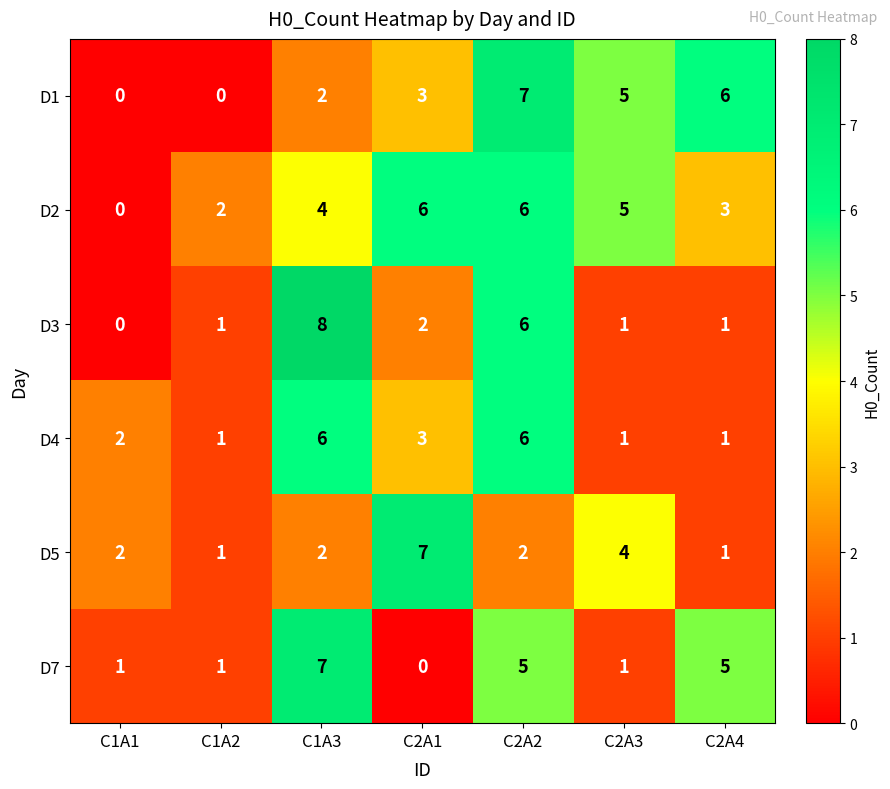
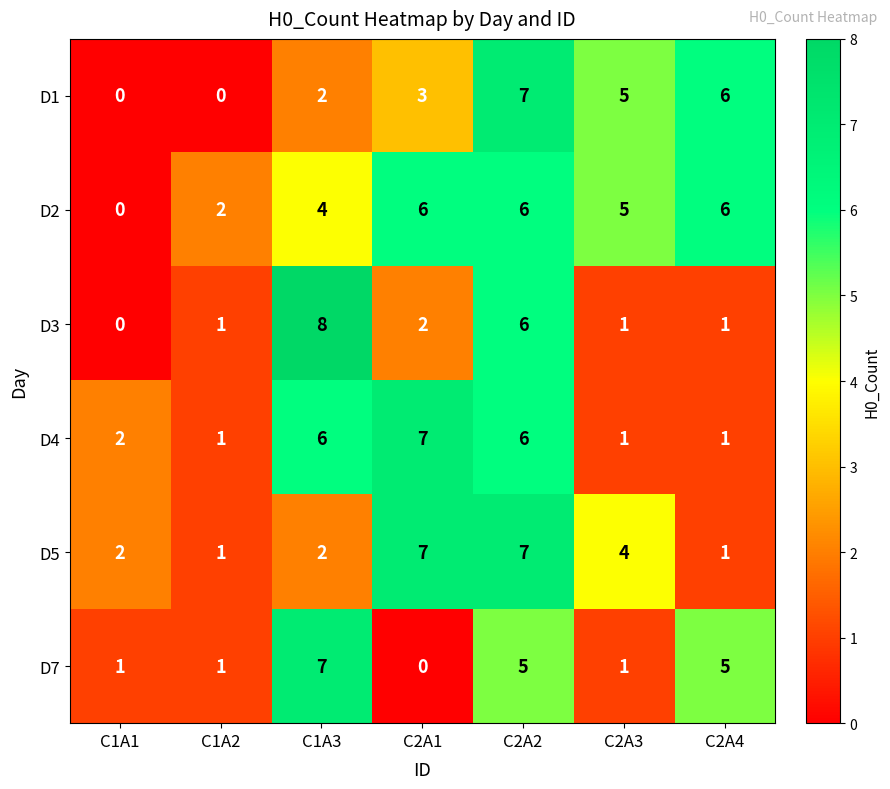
  {
    "D1": {
      "C1A1": 0,
      "C1A2": 0,
      "C1A3": 2,
      "C2A1": 3,
      "C2A2": 7,
      "C2A3": 5,
      "C2A4": 6
    },
    "D2": {
      "C1A1": 0,
      "C1A2": 2,
      "C1A3": 4,
      "C2A1": 6,
      "C2A2": 6,
      "C2A3": 5,
-     "C2A4": 3
+     "C2A4": 6
    },
    "D3": {
      "C1A1": 0,
      "C1A2": 1,
      "C1A3": 8,
      "C2A1": 2,
      "C2A2": 6,
      "C2A3": 1,
      "C2A4": 1
    },
    "D4": {
      "C1A1": 2,
      "C1A2": 1,
      "C1A3": 6,
-     "C2A1": 3,
+     "C2A1": 7,
      "C2A2": 6,
      "C2A3": 1,
      "C2A4": 1
    },
    "D5": {
      "C1A1": 2,
      "C1A2": 1,
      "C1A3": 2,
      "C2A1": 7,
-     "C2A2": 2,
+     "C2A2": 7,
      "C2A3": 4,
      "C2A4": 1
    },
    "D7": {
      "C1A1": 1,
      "C1A2": 1,
      "C1A3": 7,
      "C2A1": 0,
      "C2A2": 5,
      "C2A3": 1,
      "C2A4": 5
    }
  }
